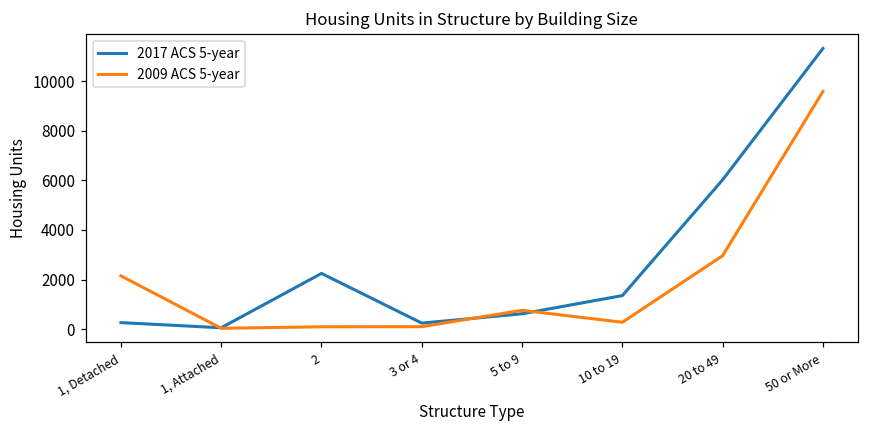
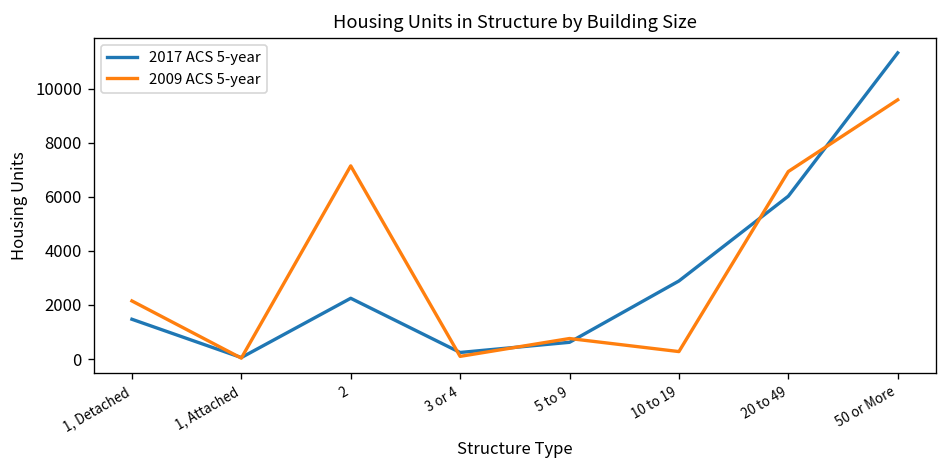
  {
    "2017 ACS 5-year": {
-     "1, Detached": 300,
+     "1, Detached": 1500,
      "2": 2200,
      "3 or 4": 200,
      "5 to 9": 600,
-     "10 to 19": 1400,
+     "10 to 19": 2900,
      "20 to 49": 6000,
      "50 or More": 11300
    },
    "2009 ACS 5-year": {
      "1, Detached": 2100,
-     "2": 100,
+     "2": 7100,
      "3 or 4": 100,
      "5 to 9": 800,
      "10 to 19": 300,
-     "20 to 49": 3000,
+     "20 to 49": 6900,
      "50 or More": 9600
    }
  }
